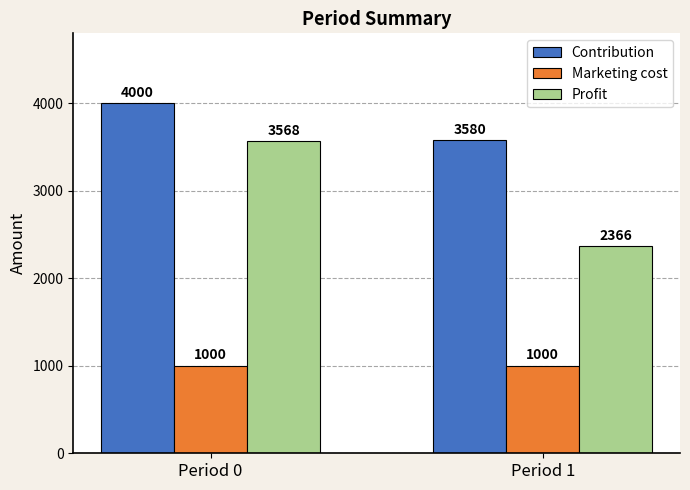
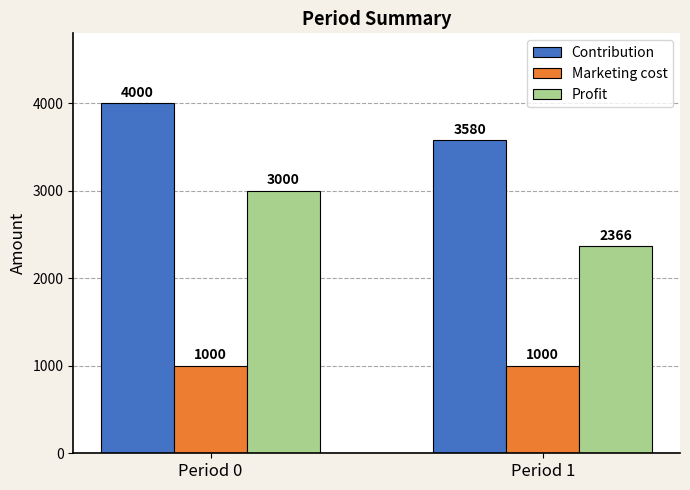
  {
    "Contribution": {
      "Period 0": 4000,
      "Period 1": 3580
    },
    "Marketing cost": {
      "Period 0": 1000,
      "Period 1": 1000
    },
    "Profit": {
-     "Period 0": 3568,
+     "Period 0": 3000,
      "Period 1": 2366
    }
  }
